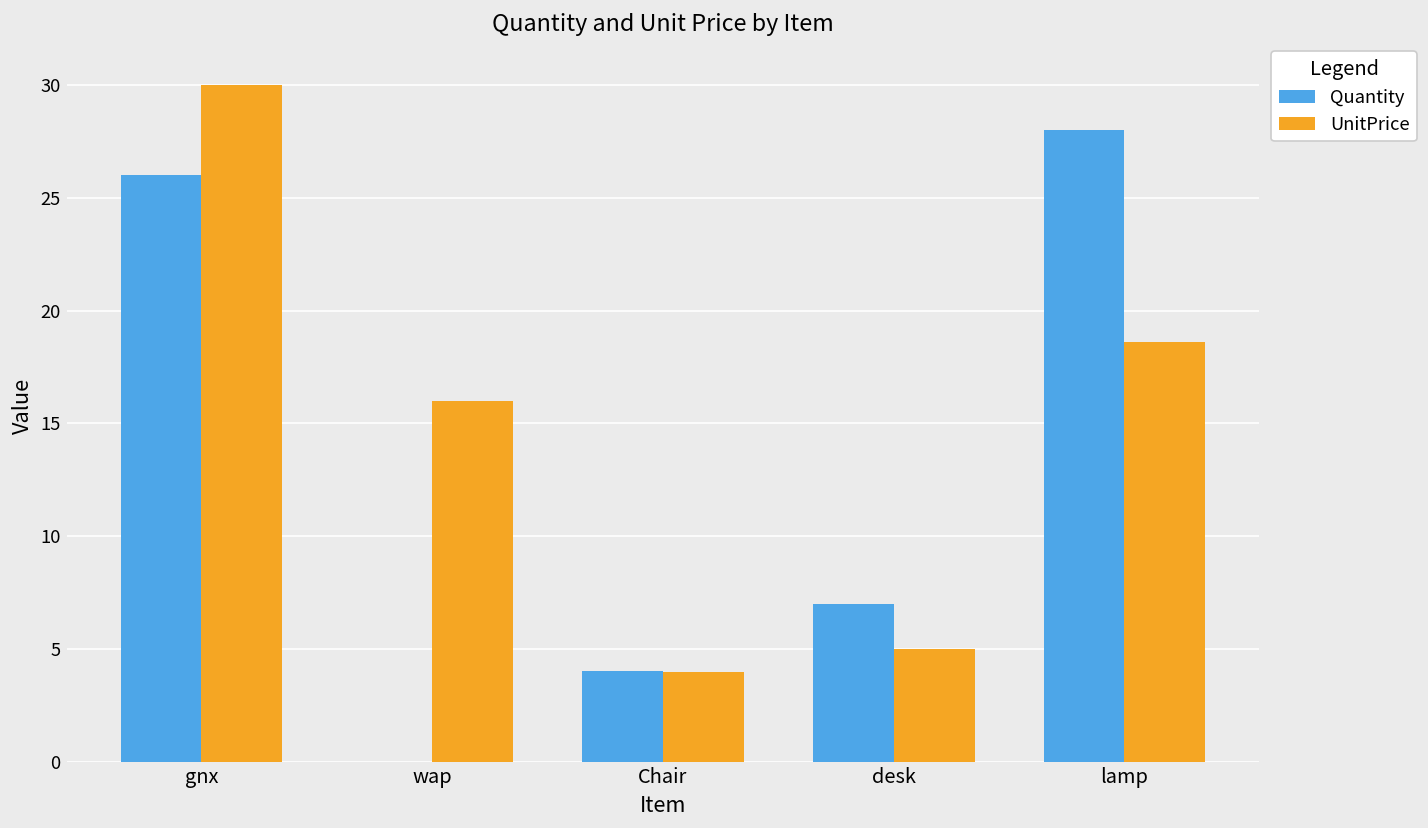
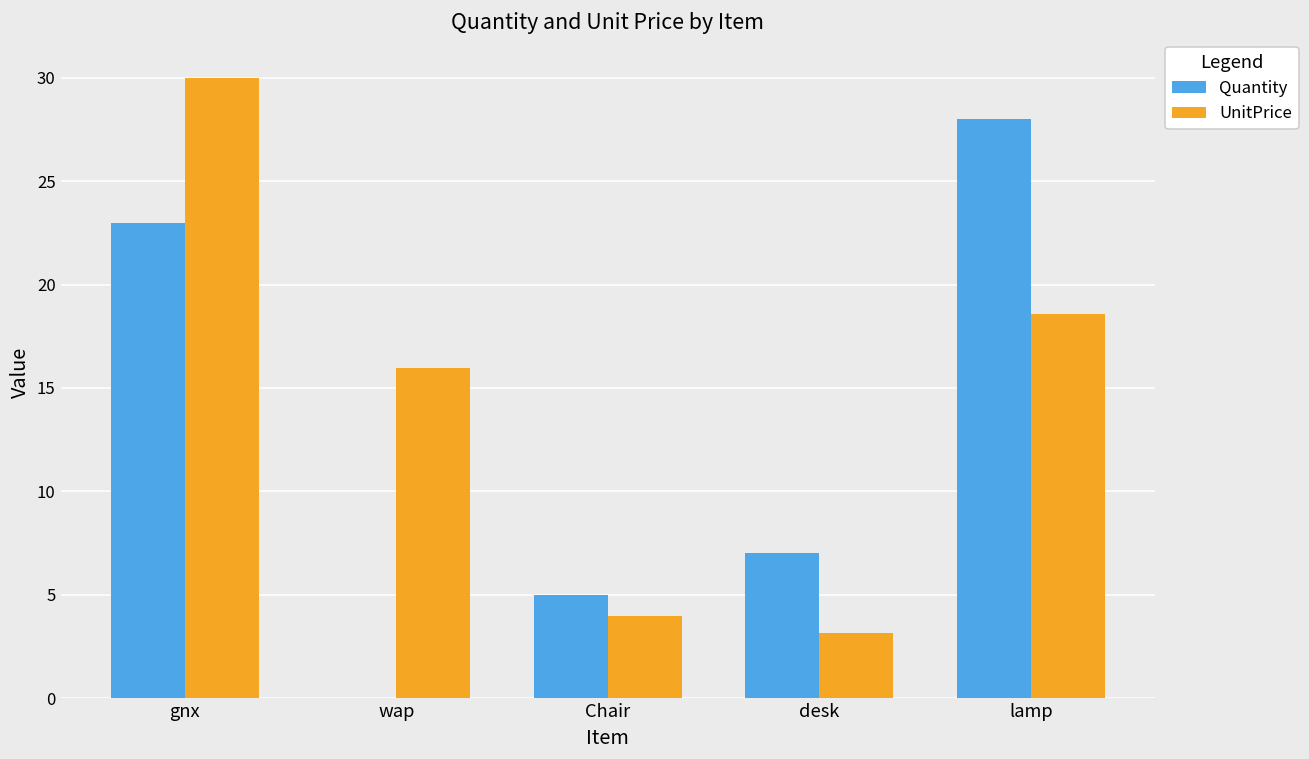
  {
    "Quantity": {
-     "gnx": 26,
+     "gnx": 23,
      "wap": 0,
-     "Chair": 4,
+     "Chair": 5,
      "desk": 7,
      "lamp": 28
    },
    "UnitPrice": {
      "gnx": 30.0,
      "wap": 16.0,
      "Chair": 4.0,
-     "desk": 5.0,
+     "desk": 3.1,
      "lamp": 18.6
    }
  }
